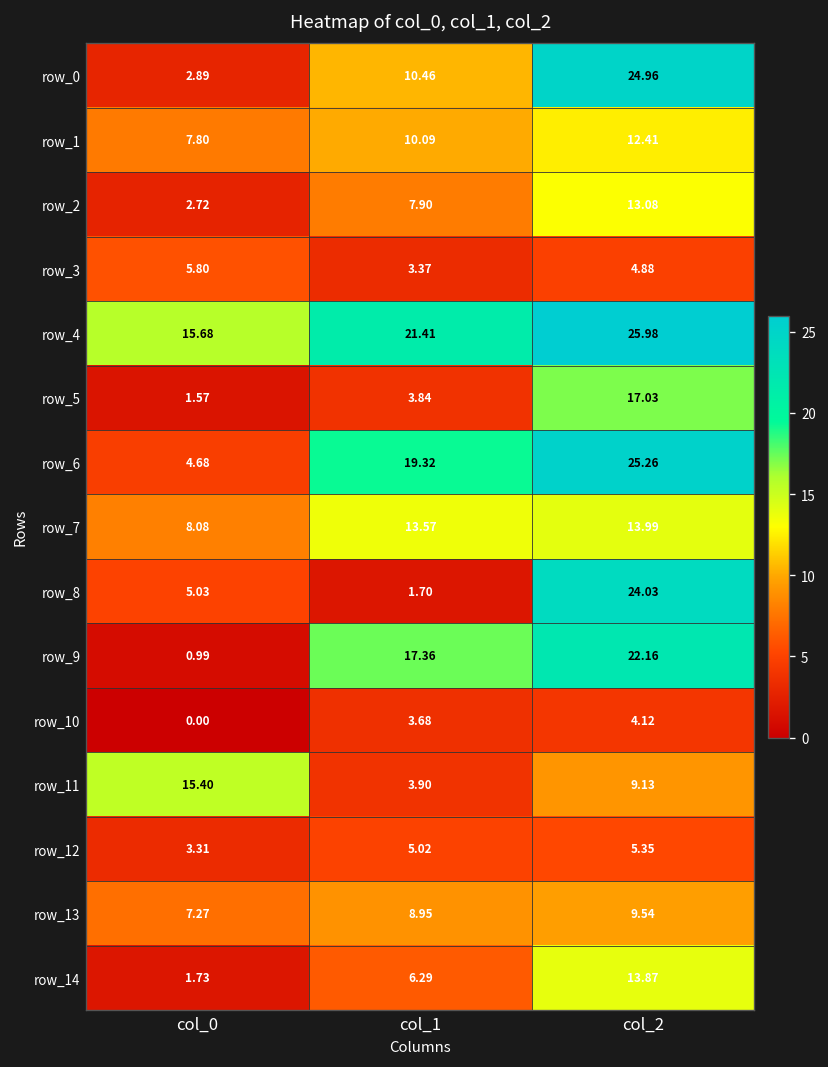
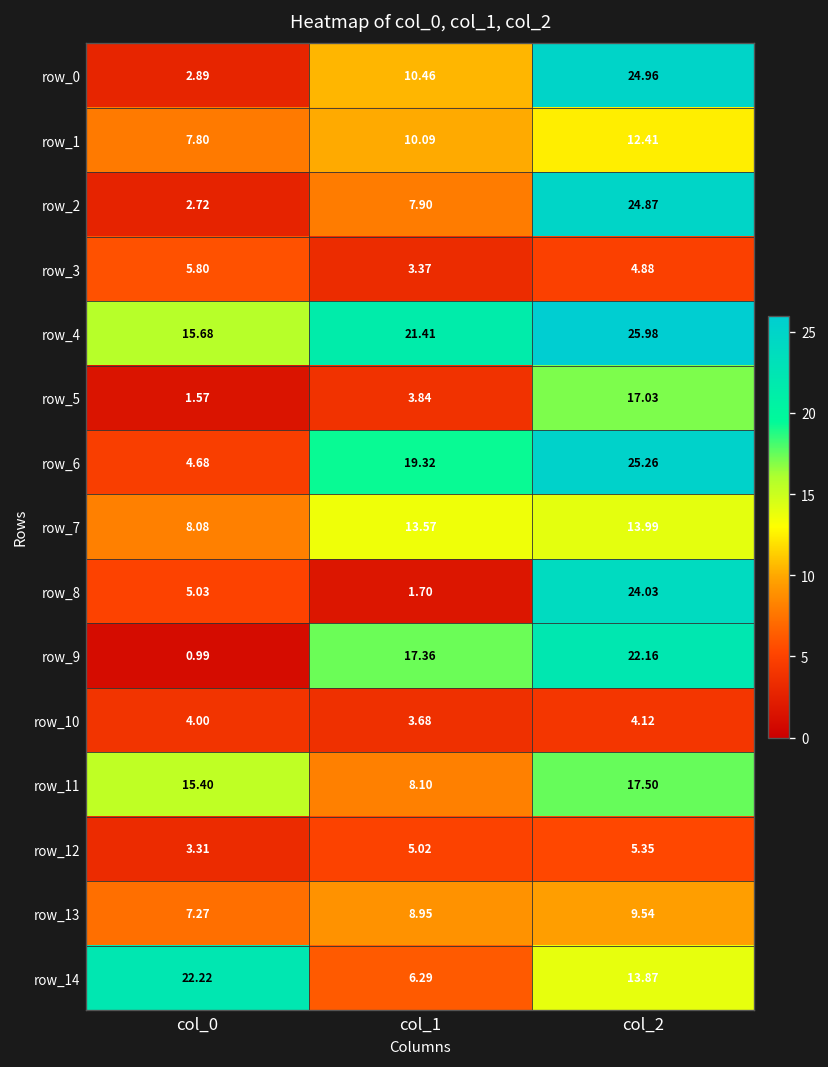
  {
    "row_0": {
      "col_0": 2.89,
      "col_1": 10.46,
      "col_2": 24.96
    },
    "row_1": {
      "col_0": 7.80,
      "col_1": 10.09,
      "col_2": 12.41
    },
    "row_2": {
      "col_0": 2.72,
      "col_1": 7.90,
-     "col_2": 13.08
+     "col_2": 24.87
    },
    "row_3": {
      "col_0": 5.80,
      "col_1": 3.37,
      "col_2": 4.88
    },
    "row_4": {
      "col_0": 15.68,
      "col_1": 21.41,
      "col_2": 25.98
    },
    "row_5": {
      "col_0": 1.57,
      "col_1": 3.84,
      "col_2": 17.03
    },
    "row_6": {
      "col_0": 4.68,
      "col_1": 19.32,
      "col_2": 25.26
    },
    "row_7": {
      "col_0": 8.08,
      "col_1": 13.57,
      "col_2": 13.99
    },
    "row_8": {
      "col_0": 5.03,
      "col_1": 1.70,
      "col_2": 24.03
    },
    "row_9": {
      "col_0": 0.99,
      "col_1": 17.36,
      "col_2": 22.16
    },
    "row_10": {
-     "col_0": 0.00,
+     "col_0": 4.00,
      "col_1": 3.68,
      "col_2": 4.12
    },
    "row_11": {
      "col_0": 15.40,
-     "col_1": 3.90,
-     "col_2": 9.13
+     "col_1": 8.10,
+     "col_2": 17.50
    },
    "row_12": {
      "col_0": 3.31,
      "col_1": 5.02,
      "col_2": 5.35
    },
    "row_13": {
      "col_0": 7.27,
      "col_1": 8.95,
      "col_2": 9.54
    },
    "row_14": {
-     "col_0": 1.73,
+     "col_0": 22.22,
      "col_1": 6.29,
      "col_2": 13.87
    }
  }
